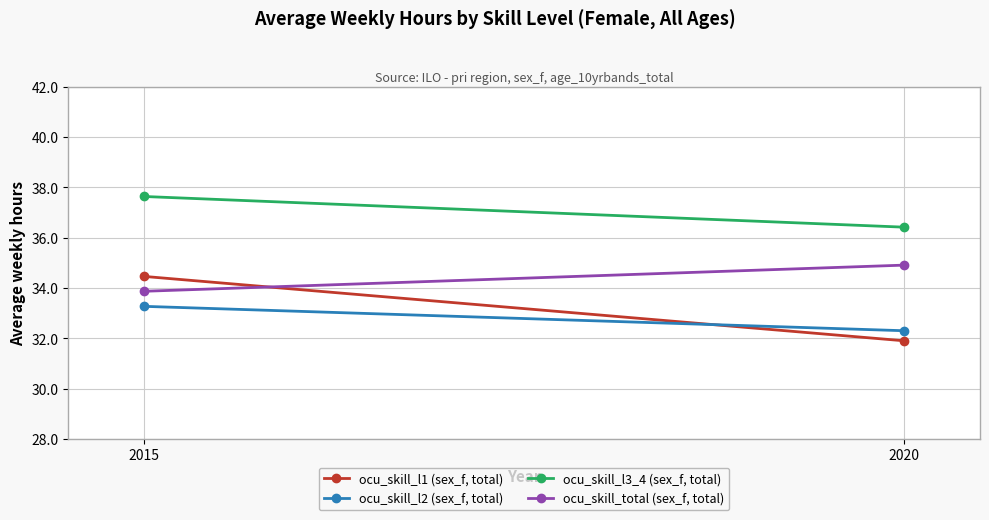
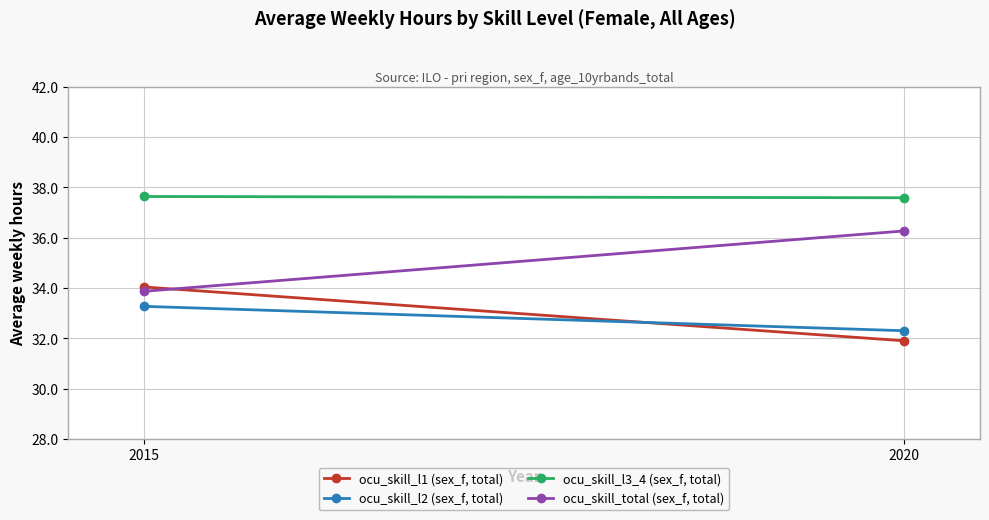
  {
    "ocu_skill_l1 (sex_f, total)": {
-     "2015": 34.5,
+     "2015": 34.0,
      "2020": 31.9
    },
    "ocu_skill_l2 (sex_f, total)": {
      "2015": 33.3,
      "2020": 32.3
    },
    "ocu_skill_l3_4 (sex_f, total)": {
      "2015": 37.6,
-     "2020": 36.4
+     "2020": 37.6
    },
    "ocu_skill_total (sex_f, total)": {
      "2015": 33.9,
-     "2020": 34.9
+     "2020": 36.3
    }
  }
